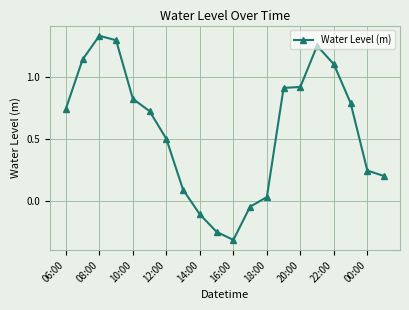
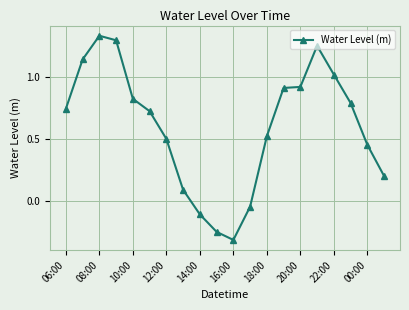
  {
    "06:00": 0.75,
    "08:00": 1.34,
    "10:00": 0.83,
    "12:00": 0.50,
    "14:00": -0.11,
    "16:00": -0.31,
-   "18:00": 0.03,
+   "18:00": 0.53,
    "20:00": 0.92,
-   "22:00": 1.11,
-   "00:00": 0.25
+   "22:00": 1.02,
+   "00:00": 0.46
  }
